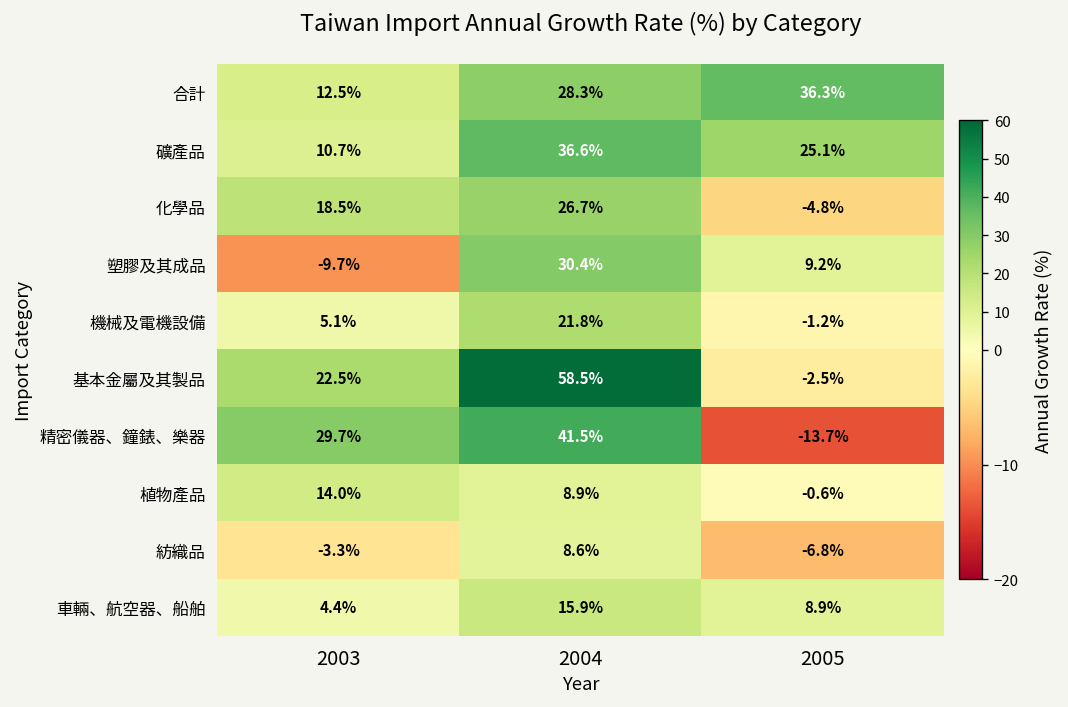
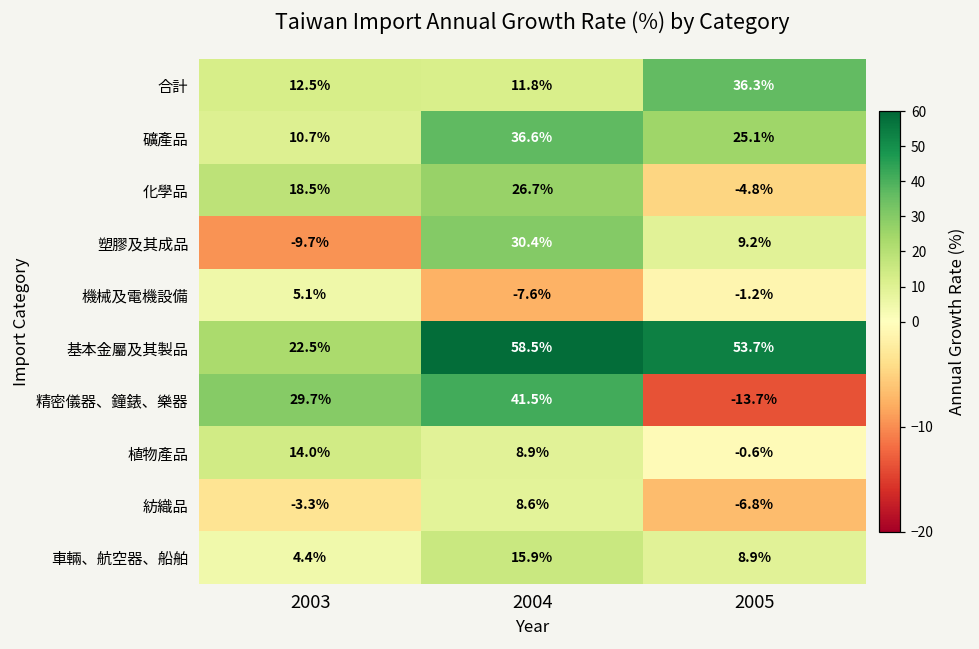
  {
    "合計": {
      "2003": "12.5%",
-     "2004": "28.3%",
+     "2004": "11.8%",
      "2005": "36.3%"
    },
    "礦產品": {
      "2003": "10.7%",
      "2004": "36.6%",
      "2005": "25.1%"
    },
    "化學品": {
      "2003": "18.5%",
      "2004": "26.7%",
      "2005": "-4.8%"
    },
    "塑膠及其成品": {
      "2003": "-9.7%",
      "2004": "30.4%",
      "2005": "9.2%"
    },
    "機械及電機設備": {
      "2003": "5.1%",
-     "2004": "21.8%",
+     "2004": "-7.6%",
      "2005": "-1.2%"
    },
    "基本金屬及其製品": {
      "2003": "22.5%",
      "2004": "58.5%",
-     "2005": "-2.5%"
+     "2005": "53.7%"
    },
    "精密儀器、鐘錶、樂器": {
      "2003": "29.7%",
      "2004": "41.5%",
      "2005": "-13.7%"
    },
    "植物產品": {
      "2003": "14.0%",
      "2004": "8.9%",
      "2005": "-0.6%"
    },
    "紡織品": {
      "2003": "-3.3%",
      "2004": "8.6%",
      "2005": "-6.8%"
    },
    "車輛、航空器、船舶": {
      "2003": "4.4%",
      "2004": "15.9%",
      "2005": "8.9%"
    }
  }
